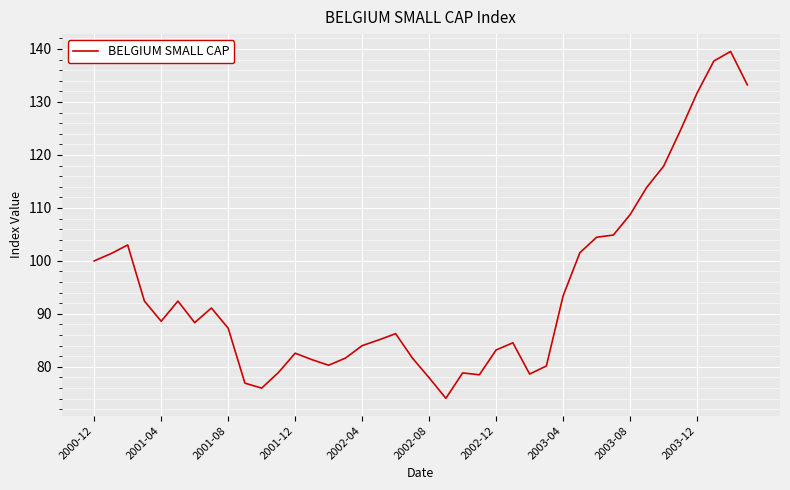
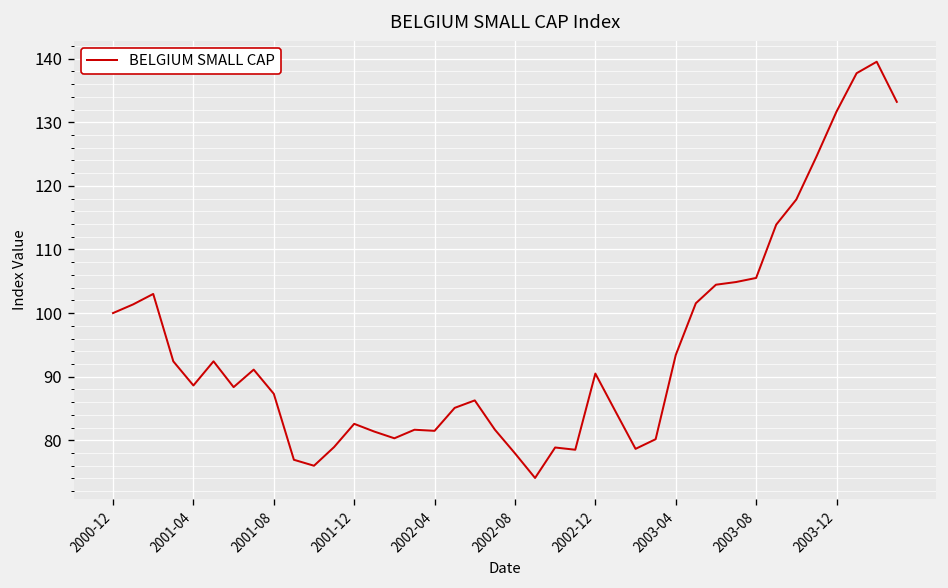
  {
    "2000-12": 100,
    "2001-04": 89,
    "2001-08": 87,
    "2001-12": 83,
-   "2002-04": 84,
+   "2002-04": 81,
    "2002-08": 78,
-   "2002-12": 83,
+   "2002-12": 90,
    "2003-04": 93,
-   "2003-08": 109,
+   "2003-08": 106,
    "2003-12": 132
  }
